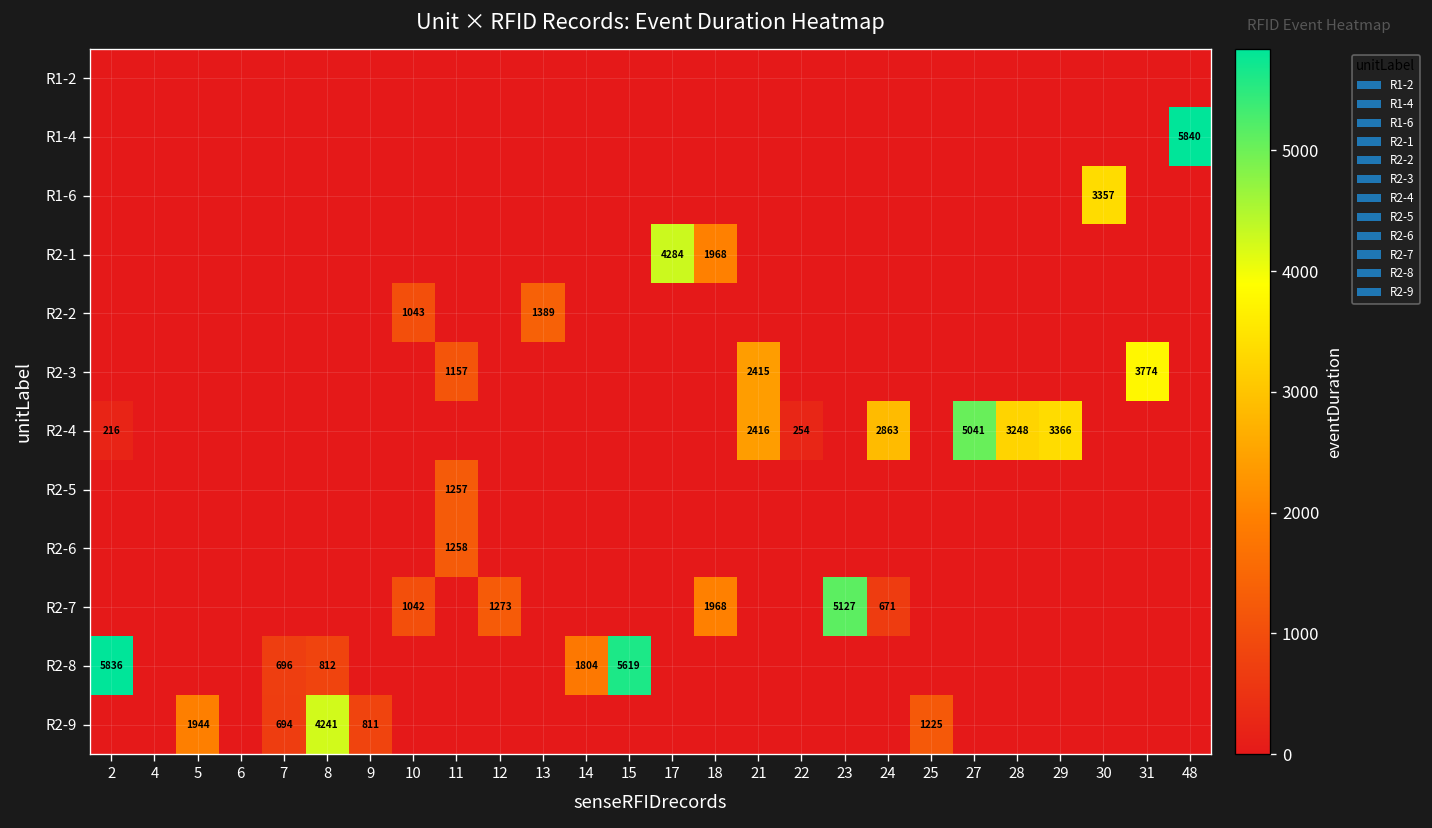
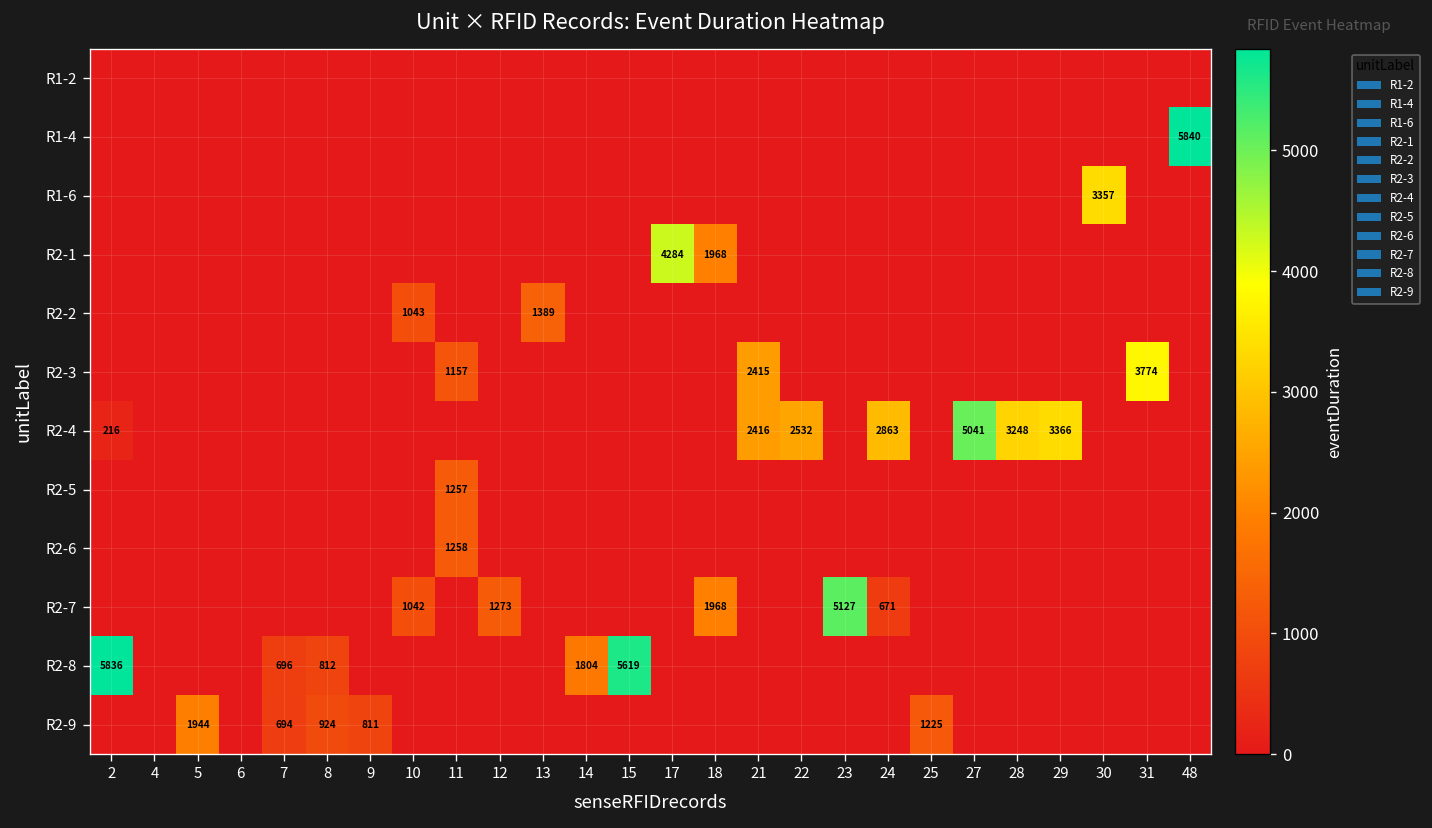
  {
    "R1-4": {
      "48": 5840
    },
    "R1-6": {
      "30": 3357
    },
    "R2-1": {
      "17": 4284,
      "18": 1968
    },
    "R2-2": {
      "10": 1043,
      "13": 1389
    },
    "R2-3": {
      "11": 1157,
      "21": 2415,
      "31": 3774
    },
    "R2-4": {
      "2": 216,
      "21": 2416,
-     "22": 254,
+     "22": 2532,
      "24": 2863,
      "27": 5041,
      "28": 3248,
      "29": 3366
    },
    "R2-5": {
      "11": 1257
    },
    "R2-6": {
      "11": 1258
    },
    "R2-7": {
      "10": 1042,
      "12": 1273,
      "18": 1968,
      "23": 5127,
      "24": 671
    },
    "R2-8": {
      "2": 5836,
      "7": 696,
      "8": 812,
      "14": 1804,
      "15": 5619
    },
    "R2-9": {
      "5": 1944,
      "7": 694,
-     "8": 4241,
+     "8": 924,
      "9": 811,
      "25": 1225
    }
  }
